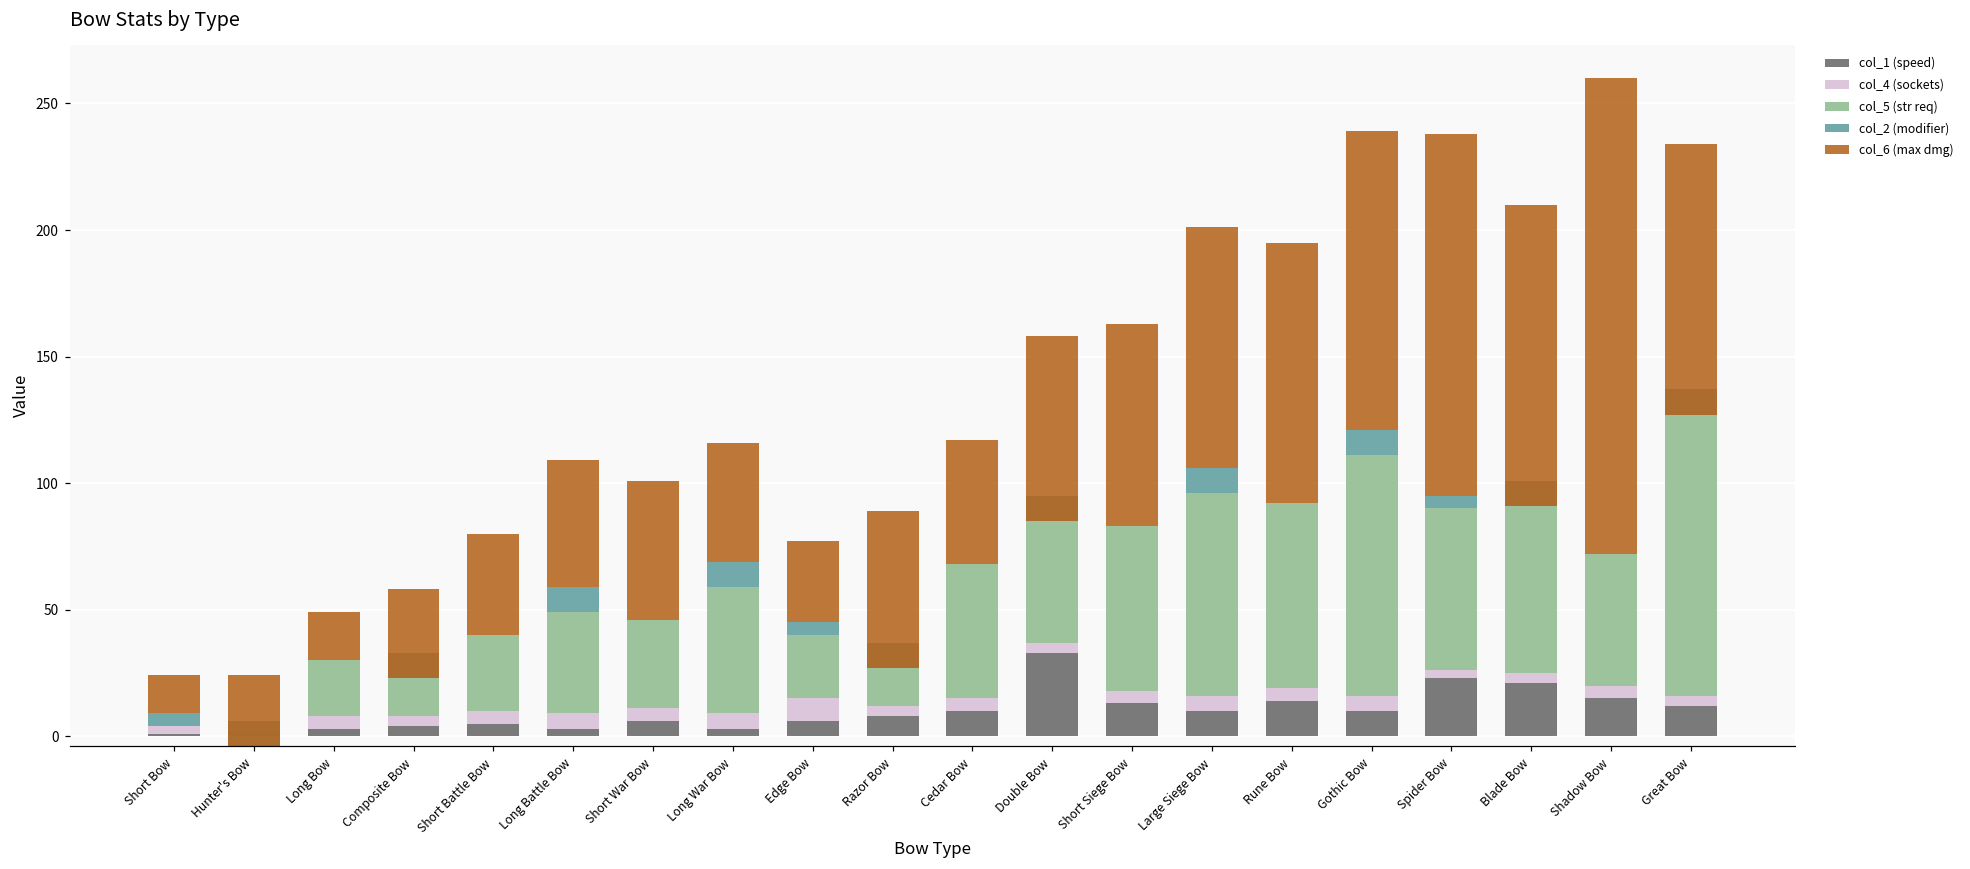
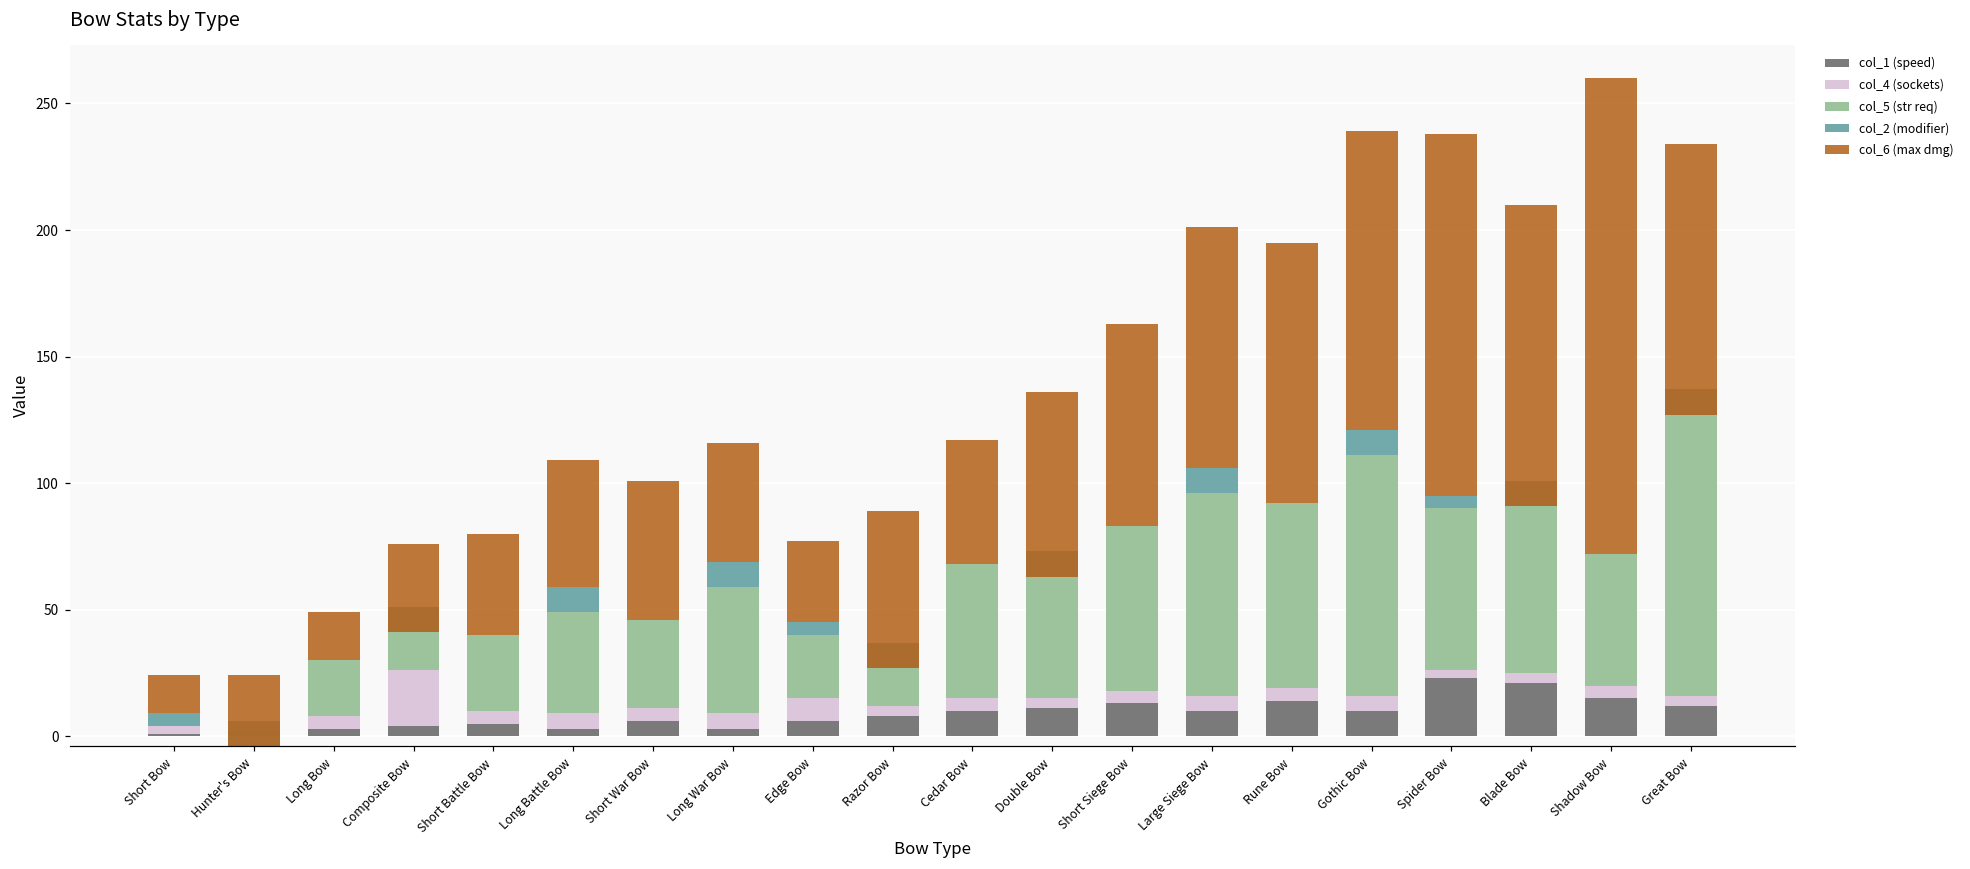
  {
    "col_1 (speed)": {
      "Long Bow": 3,
      "Composite Bow": 4,
      "Short Battle Bow": 5,
      "Long Battle Bow": 3,
      "Short War Bow": 6,
      "Long War Bow": 3,
      "Edge Bow": 6,
      "Razor Bow": 8,
      "Cedar Bow": 10,
-     "Double Bow": 33,
+     "Double Bow": 11,
      "Short Siege Bow": 13,
      "Large Siege Bow": 10,
      "Rune Bow": 14,
      "Gothic Bow": 10,
      "Spider Bow": 23,
      "Blade Bow": 21,
      "Shadow Bow": 15,
      "Great Bow": 12
    },
    "col_4 (sockets)": {
      "Short Bow": 3,
      "Long Bow": 5,
-     "Composite Bow": 4,
+     "Composite Bow": 22,
      "Short Battle Bow": 5,
      "Long Battle Bow": 6,
      "Short War Bow": 5,
      "Long War Bow": 6,
      "Edge Bow": 9,
      "Razor Bow": 4,
      "Cedar Bow": 5,
      "Double Bow": 4,
      "Short Siege Bow": 5,
      "Large Siege Bow": 6,
      "Rune Bow": 5,
      "Gothic Bow": 6,
      "Spider Bow": 3,
      "Blade Bow": 4,
      "Shadow Bow": 5,
      "Great Bow": 4
    },
    "col_6 (max dmg)": {
      "Short Bow": 15,
      "Hunter's Bow": 28,
      "Long Bow": 19,
      "Composite Bow": 35,
      "Short Battle Bow": 40,
      "Long Battle Bow": 50,
      "Short War Bow": 55,
      "Long War Bow": 47,
      "Edge Bow": 32,
      "Razor Bow": 62,
      "Cedar Bow": 49,
      "Double Bow": 73,
      "Short Siege Bow": 80,
      "Large Siege Bow": 95,
      "Rune Bow": 103,
      "Gothic Bow": 118,
      "Spider Bow": 143,
      "Blade Bow": 119,
      "Shadow Bow": 188,
      "Great Bow": 107
    }
  }
